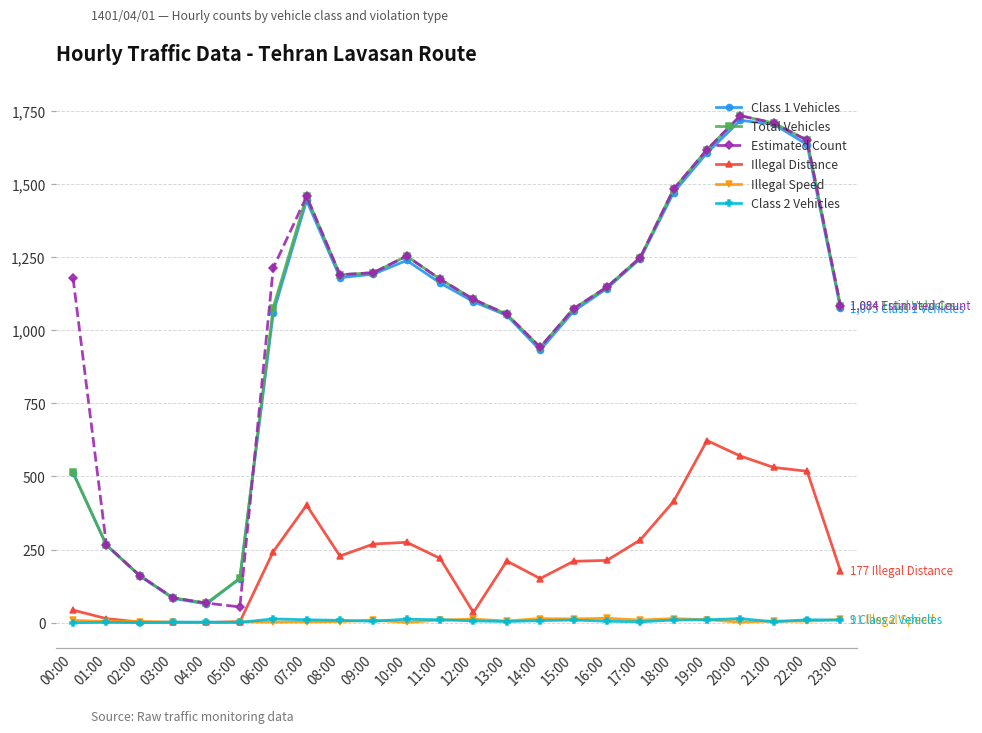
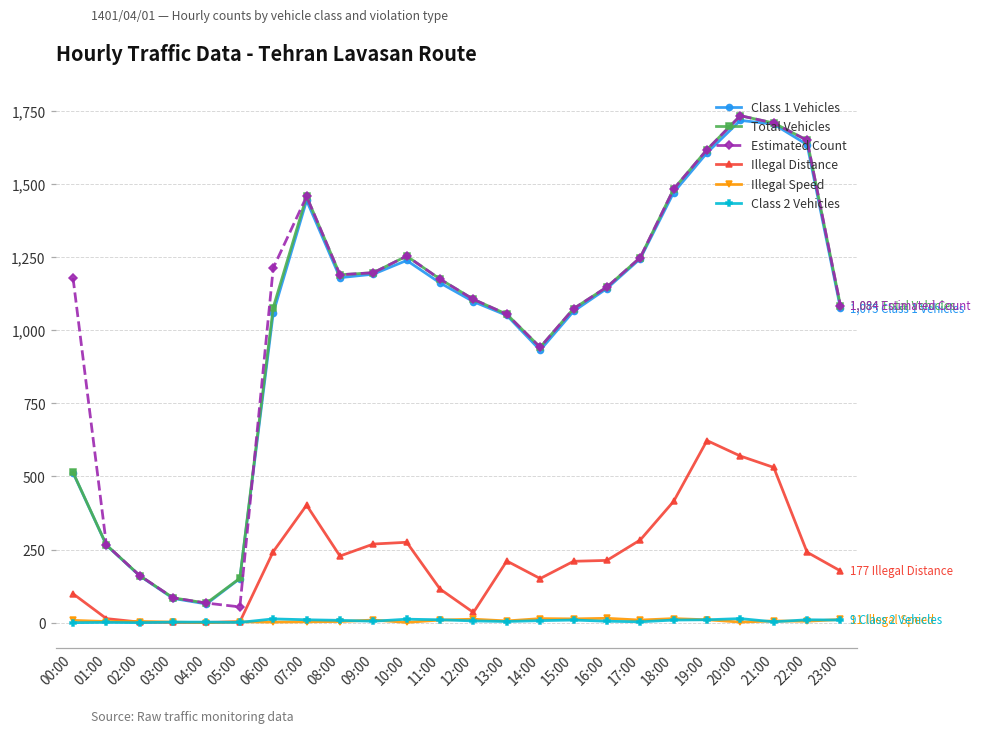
  {
    "Total Vehicles": {
      "06:00": "1,080"
    },
    "Estimated Count": {
      "00:00": "1,180",
      "05:00": "50",
      "06:00": "1,210"
    },
    "Illegal Distance": {
-     "00:00": "40",
+     "00:00": "100",
      "01:00": "10",
      "06:00": "240",
      "07:00": "400",
      "08:00": "230",
      "09:00": "270",
      "10:00": "280",
-     "11:00": "220",
+     "11:00": "120",
      "12:00": "40",
      "13:00": "210",
      "14:00": "150",
      "15:00": "210",
      "16:00": "210",
      "17:00": "280",
      "18:00": "420",
      "19:00": "620",
      "20:00": "570",
      "21:00": "530",
-     "22:00": "520"
+     "22:00": "240"
    },
    "Illegal Speed": {
      "06:00": "0",
      "10:00": "0",
      "16:00": "20",
      "20:00": "0"
    }
  }
